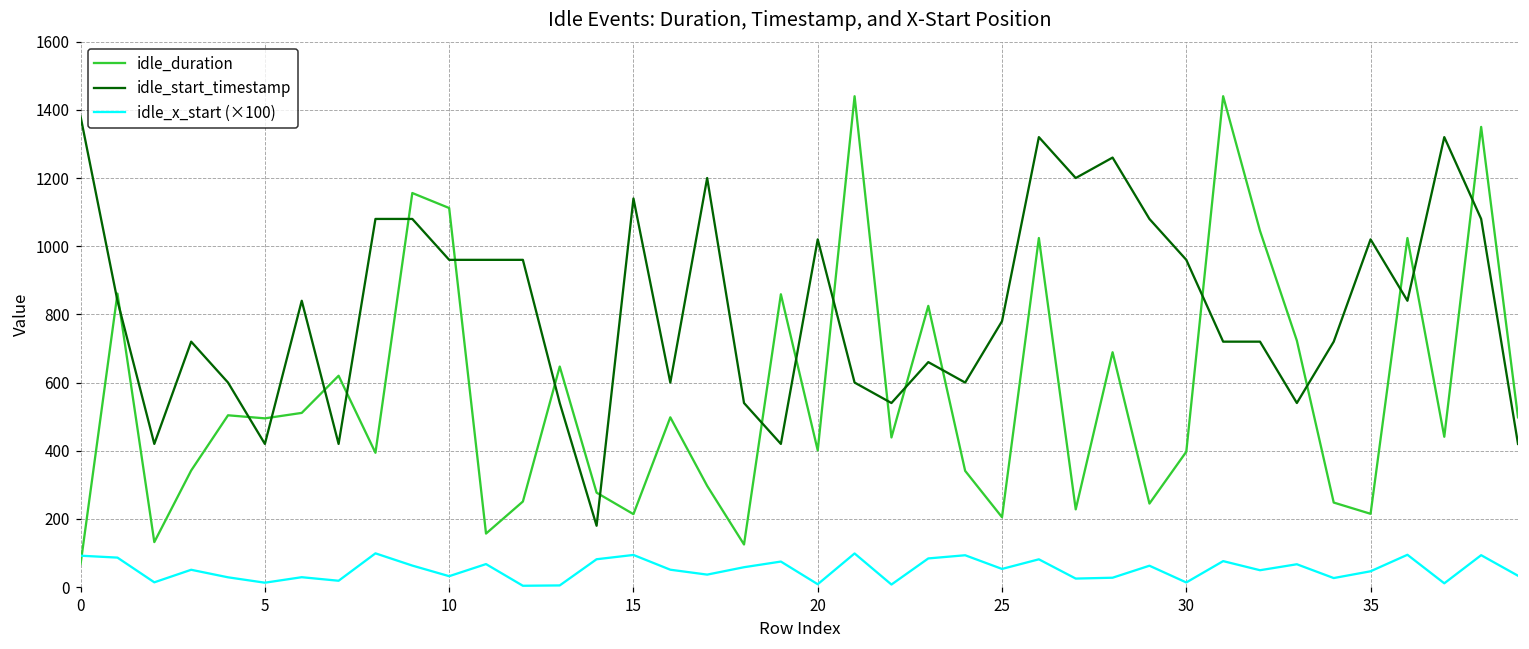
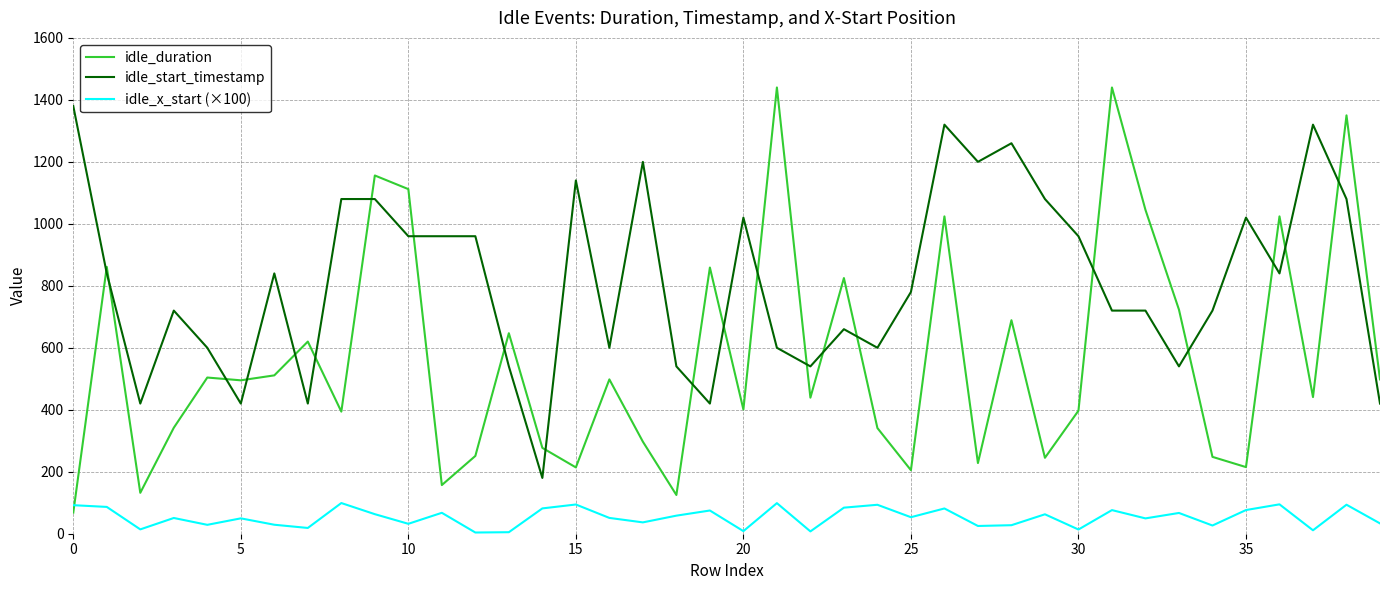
  {
    "idle_duration": {
      "0": 70,
      "5": 500,
      "10": 1110,
      "15": 210,
      "20": 400,
      "25": 210,
      "30": 400,
      "35": 220
    },
    "idle_start_timestamp": {
      "0": 1380,
      "5": 420,
      "10": 960,
      "15": 1140,
      "20": 1020,
      "25": 780,
      "30": 960,
      "35": 1020
    },
    "idle_x_start (×100)": {
      "0": 90,
-     "5": 10,
+     "5": 50,
      "10": 30,
      "15": 90,
      "20": 10,
      "25": 50,
      "30": 10,
-     "35": 50
+     "35": 80
    }
  }
